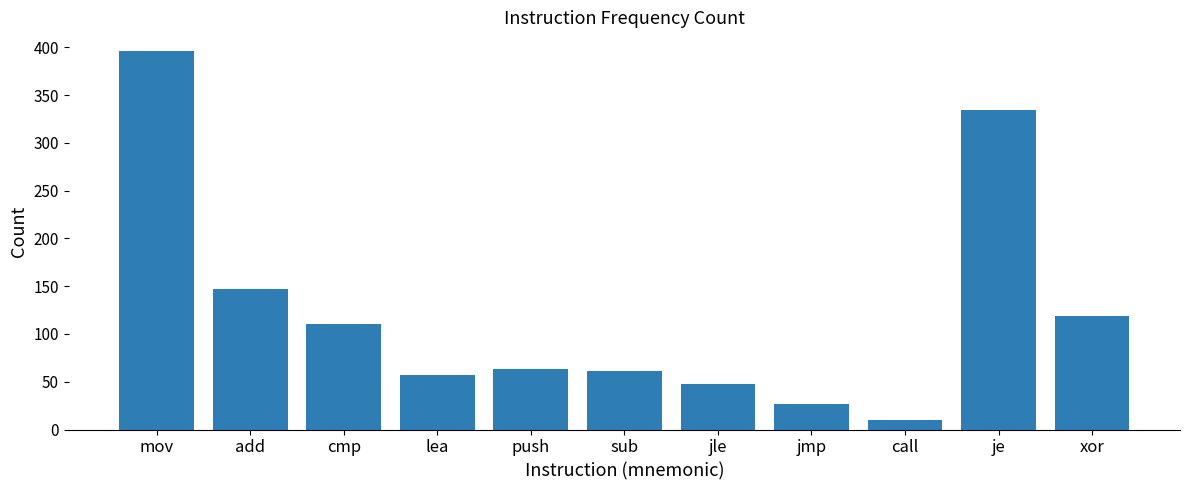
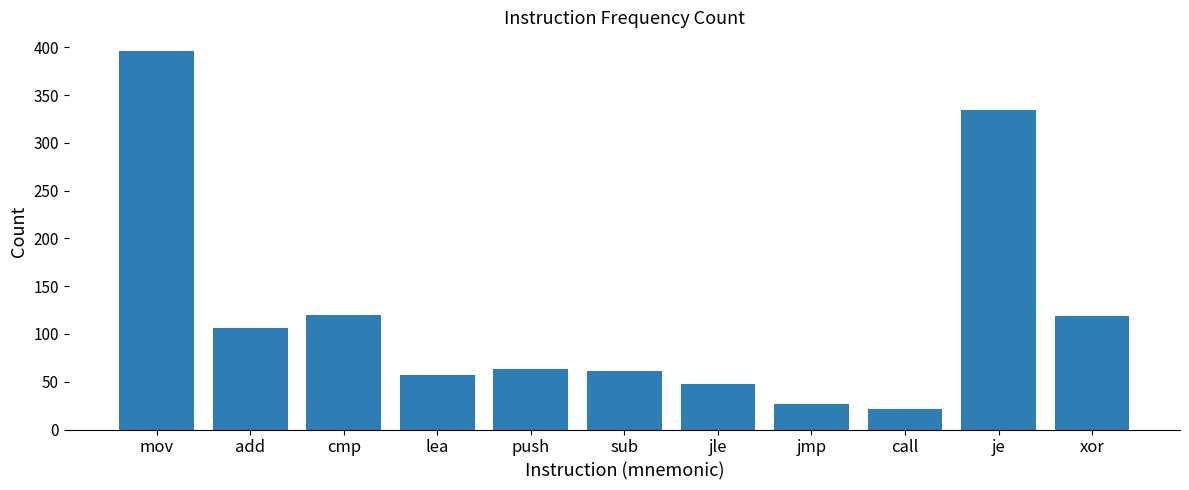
  {
    "mov": 400,
-   "add": 150,
-   "cmp": 110,
+   "add": 110,
+   "cmp": 120,
    "lea": 60,
    "push": 60,
    "sub": 60,
    "jle": 50,
    "jmp": 30,
-   "call": 10,
+   "call": 20,
    "je": 340,
    "xor": 120
  }
